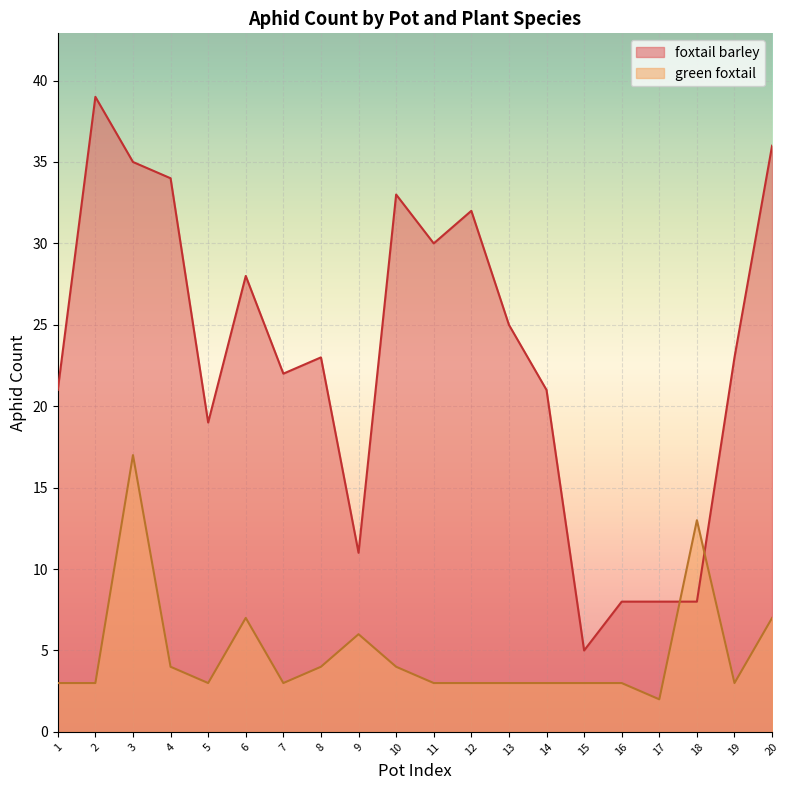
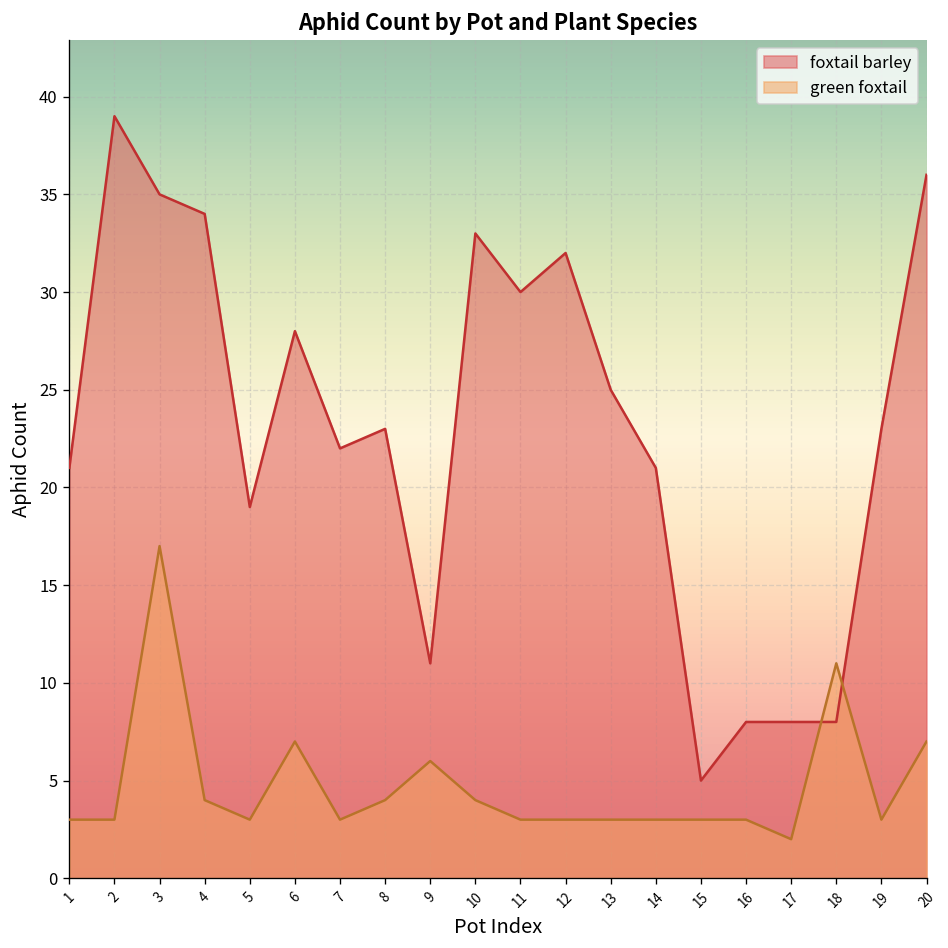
  {
    "foxtail barley": {
      "1": 21,
      "2": 39,
      "3": 35,
      "4": 34,
      "5": 19,
      "6": 28,
      "7": 22,
      "8": 23,
      "9": 11,
      "10": 33,
      "11": 30,
      "12": 32,
      "13": 25,
      "14": 21,
      "15": 5,
      "16": 8,
      "17": 8,
      "18": 8,
      "19": 23,
      "20": 36
    },
    "green foxtail": {
      "1": 3,
      "2": 3,
      "3": 17,
      "4": 4,
      "5": 3,
      "6": 7,
      "7": 3,
      "8": 4,
      "9": 6,
      "10": 4,
      "11": 3,
      "12": 3,
      "13": 3,
      "14": 3,
      "15": 3,
      "16": 3,
      "17": 2,
-     "18": 13,
+     "18": 11,
      "19": 3,
      "20": 7
    }
  }
